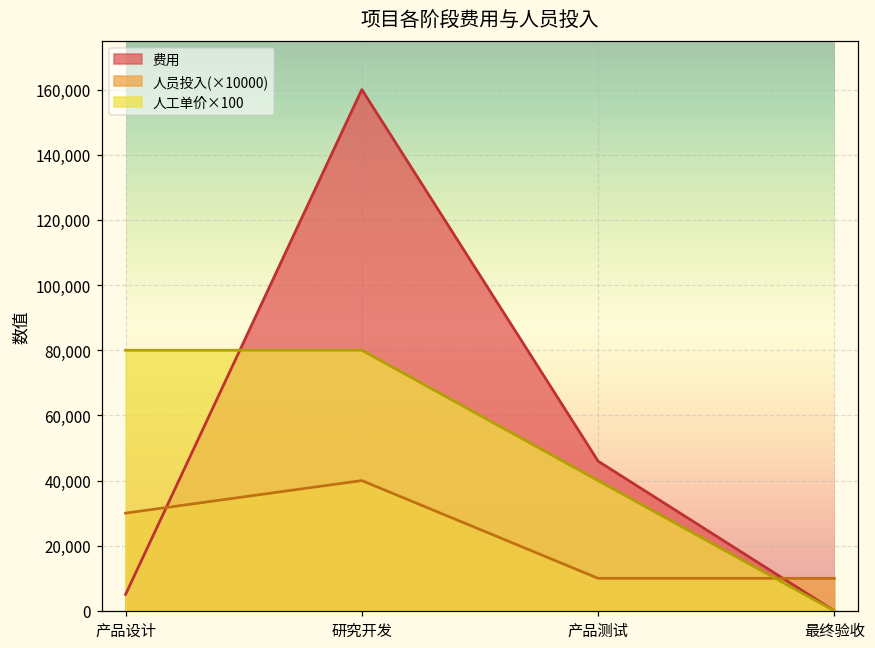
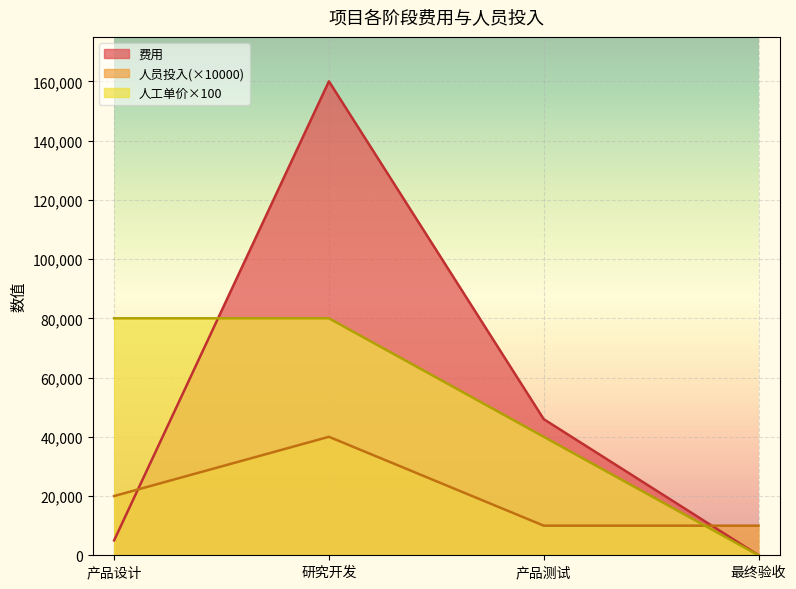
  {
    "费用": {
      "产品设计": "5,000",
      "研究开发": "160,000",
      "产品测试": "46,000"
    },
    "人员投入(×10000)": {
-     "产品设计": "30,000",
+     "产品设计": "20,000",
      "研究开发": "40,000",
      "产品测试": "10,000",
      "最终验收": "10,000"
    },
    "人工单价×100": {
      "产品设计": "80,000",
      "研究开发": "80,000",
      "产品测试": "40,000"
    }
  }
